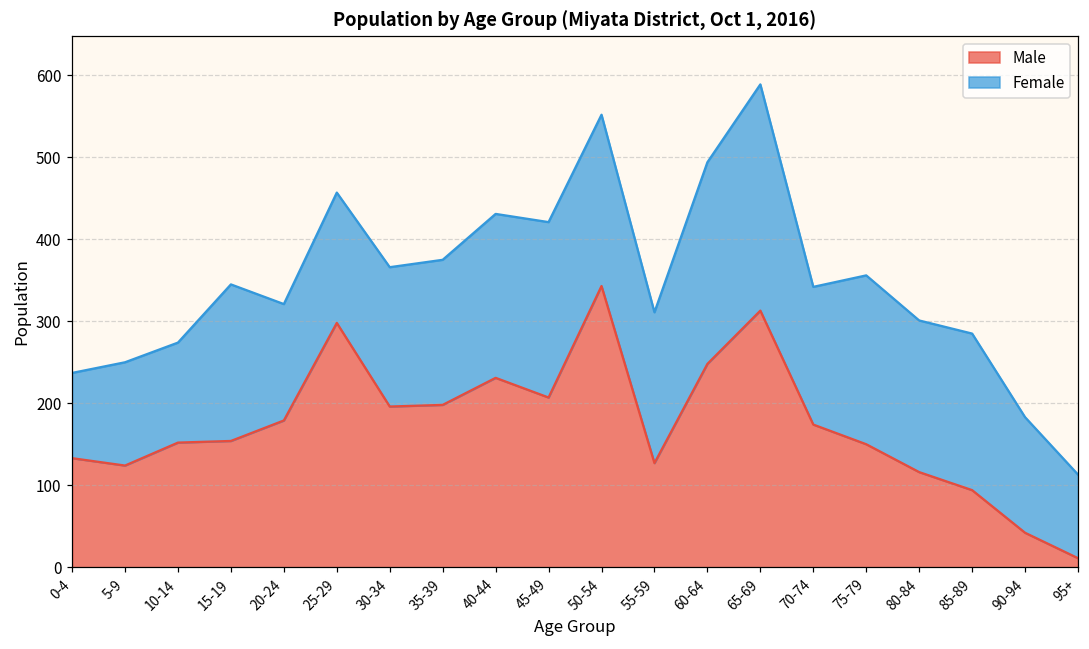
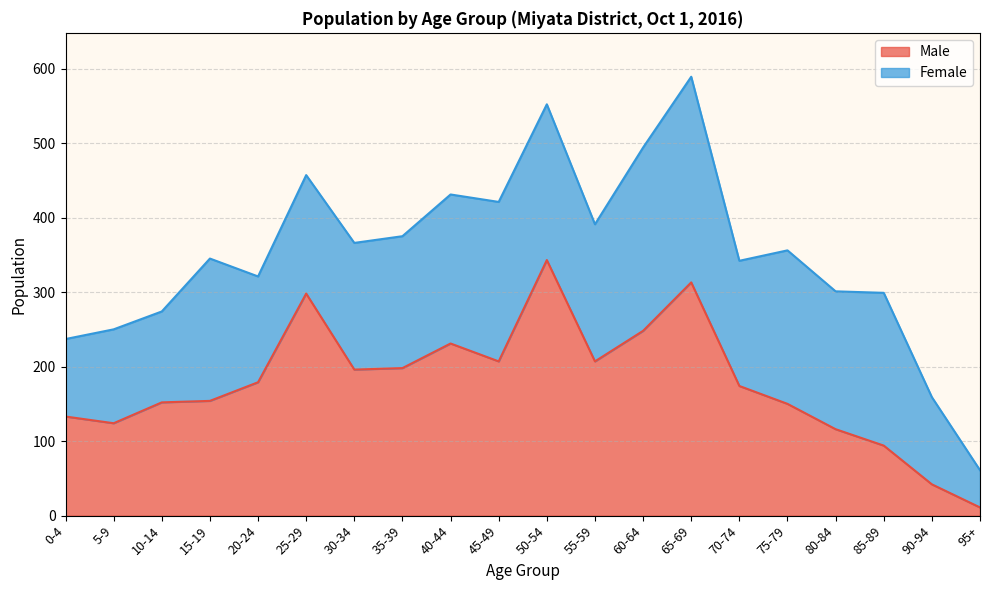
  {
    "Male": {
      "0-4": 130,
      "5-9": 120,
      "10-14": 150,
      "15-19": 150,
      "20-24": 180,
      "25-29": 300,
      "30-34": 200,
      "35-39": 200,
      "40-44": 230,
      "45-49": 210,
      "50-54": 340,
-     "55-59": 130,
+     "55-59": 210,
      "60-64": 250,
      "65-69": 310,
      "70-74": 170,
      "75-79": 150,
      "80-84": 120,
      "85-89": 90,
      "90-94": 40,
      "95+": 10
    },
    "Female": {
      "0-4": 100,
      "5-9": 130,
      "10-14": 120,
      "15-19": 190,
      "20-24": 140,
      "25-29": 160,
      "30-34": 170,
      "35-39": 180,
      "40-44": 200,
      "45-49": 210,
      "50-54": 210,
      "55-59": 180,
      "60-64": 250,
      "65-69": 280,
      "70-74": 170,
      "75-79": 210,
      "80-84": 190,
-     "85-89": 190,
-     "90-94": 140,
-     "95+": 100
+     "85-89": 210,
+     "90-94": 120,
+     "95+": 50
    }
  }
